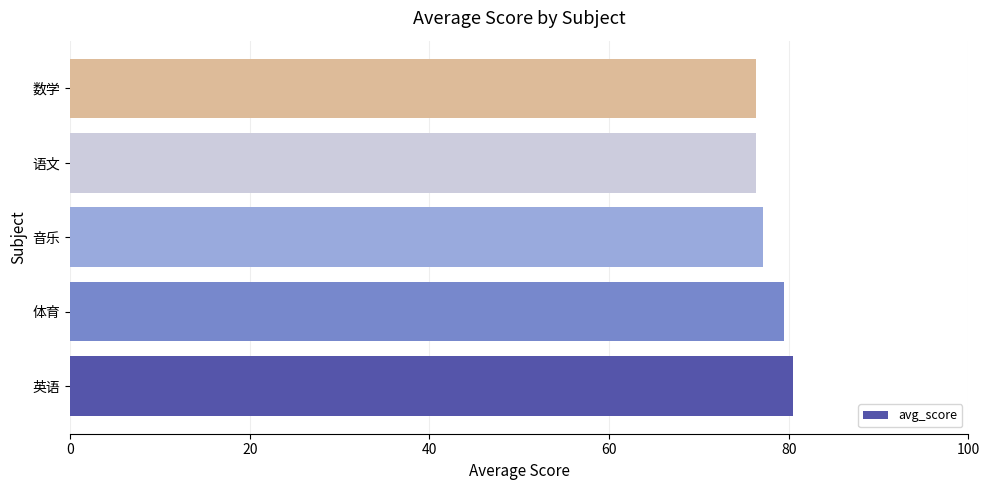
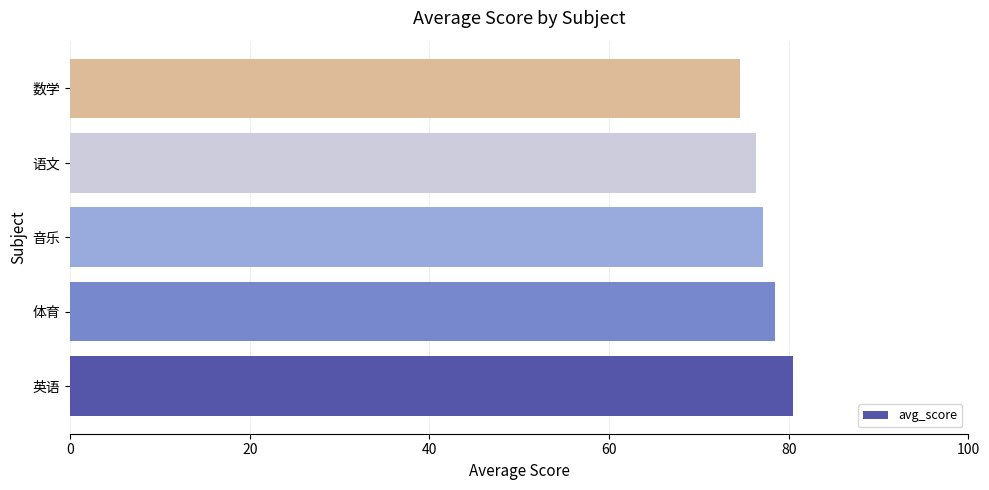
  {
-   "数学": 76,
+   "数学": 75,
    "语文": 76,
    "音乐": 77,
-   "体育": 80,
+   "体育": 79,
    "英语": 81
  }
